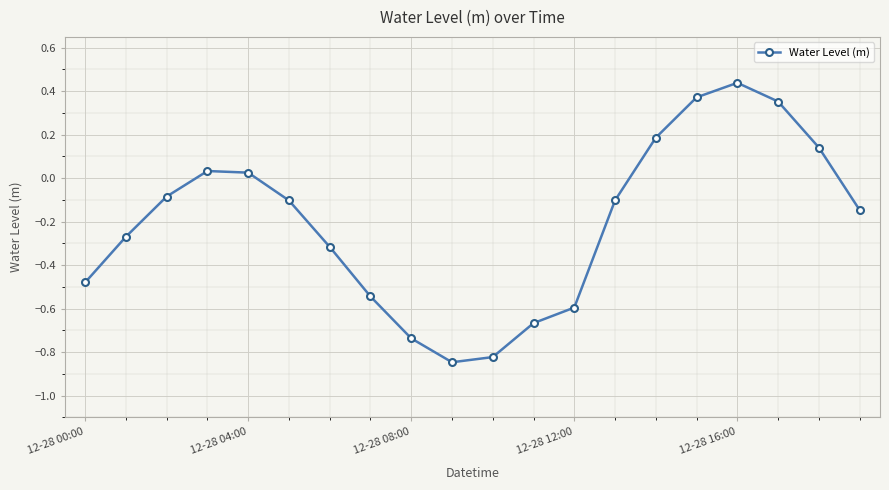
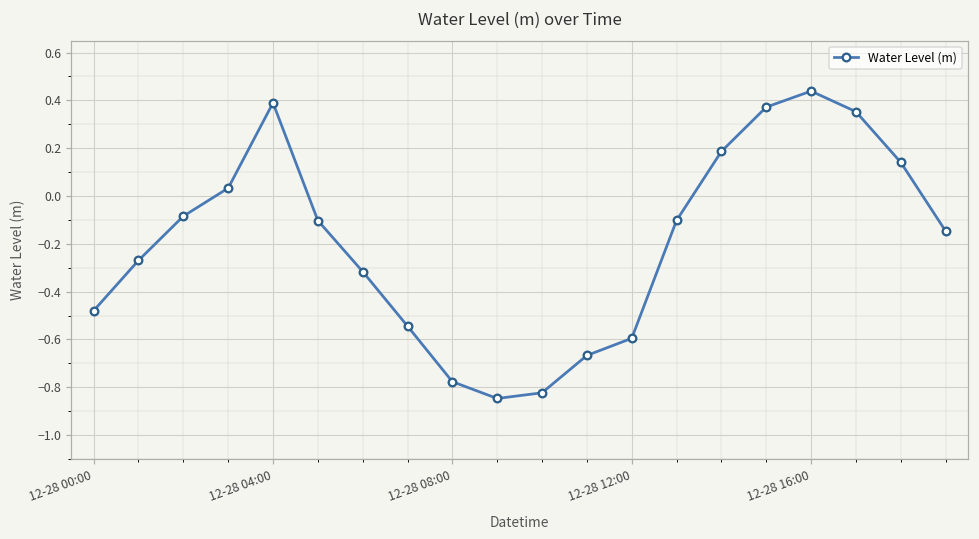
  {
    "12-28 00:00": -0.48,
-   "12-28 04:00": 0.03,
-   "12-28 08:00": -0.74,
+   "12-28 04:00": 0.39,
+   "12-28 08:00": -0.78,
    "12-28 12:00": -0.60,
    "12-28 16:00": 0.44
  }
